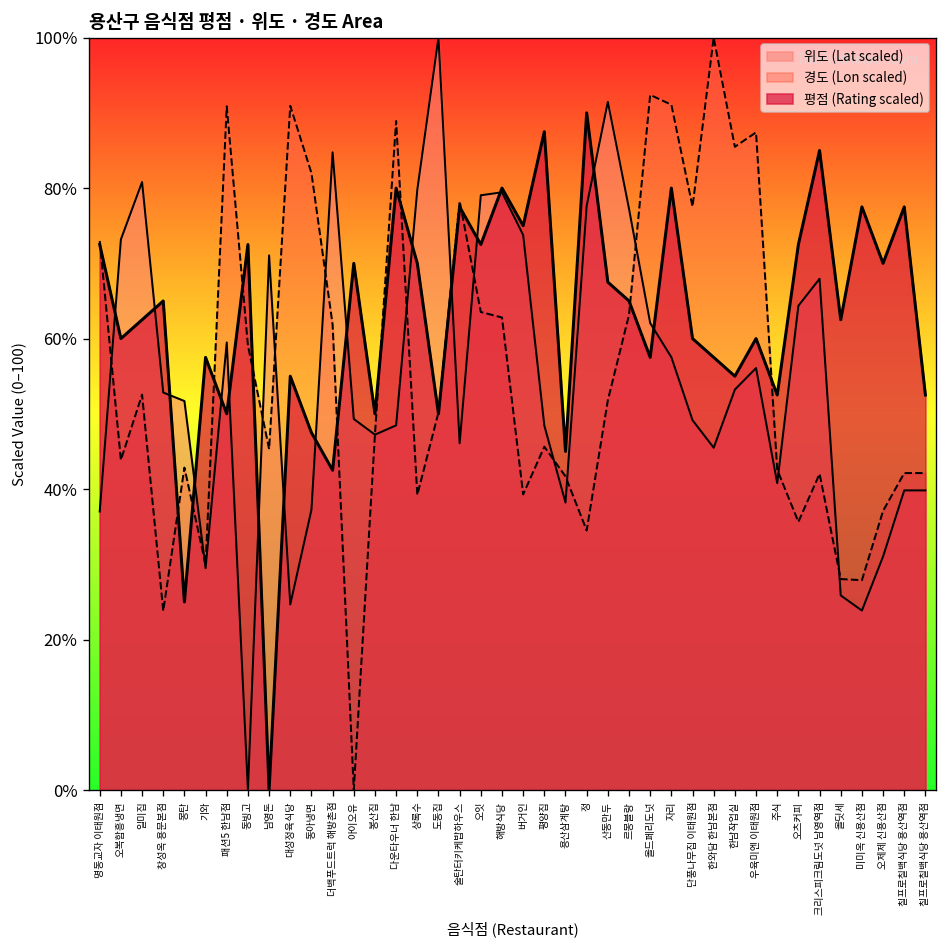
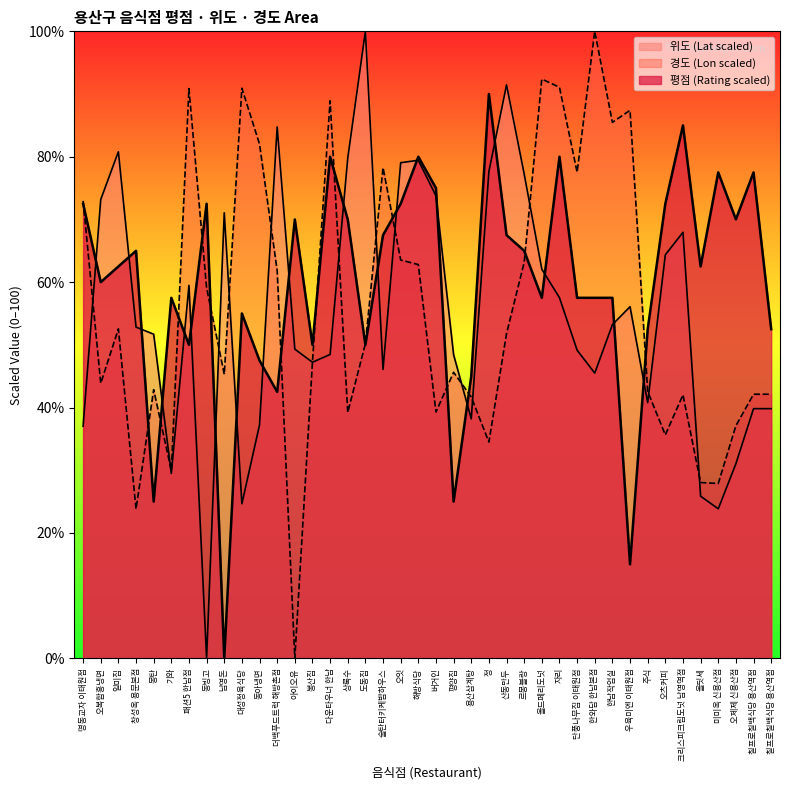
  {
    "평점 (Rating scaled)": {
      "명동교자 이태원점": "73%",
      "오복함흥냉면": "60%",
      "일미집": "63%",
      "창성옥 용문본점": "65%",
      "몽탄": "25%",
      "기와": "57%",
      "패션5 한남점": "50%",
      "동빙고": "73%",
      "남영돈": "0%",
      "대성정육식당": "55%",
      "동아냉면": "48%",
      "더백푸드트럭 해방촌점": "43%",
      "아이오유": "70%",
      "봉산집": "50%",
      "다운타우너 한남": "80%",
      "상록수": "70%",
-     "술탄터키케밥하우스": "77%",
+     "술탄터키케밥하우스": "68%",
      "오잇": "73%",
      "해방식당": "80%",
      "버거인": "75%",
-     "평양집": "88%",
+     "평양집": "25%",
      "용산삼계탕": "45%",
      "정": "90%",
      "산동만두": "68%",
      "르몽블랑": "65%",
      "올드페리도넛": "57%",
      "자리": "80%",
-     "단풍나무집 이태원점": "60%",
+     "단풍나무집 이태원점": "57%",
      "한와담 한남본점": "57%",
-     "한남작업실": "55%",
-     "우육미엔 이태원점": "60%",
+     "한남작업실": "57%",
+     "우육미엔 이태원점": "15%",
      "주식": "53%",
      "오츠커피": "73%",
      "크리스피크림도넛 남영역점": "85%",
      "올딧세": "63%",
      "미미옥 신용산점": "77%",
      "오제제 신용산점": "70%"
    }
  }
